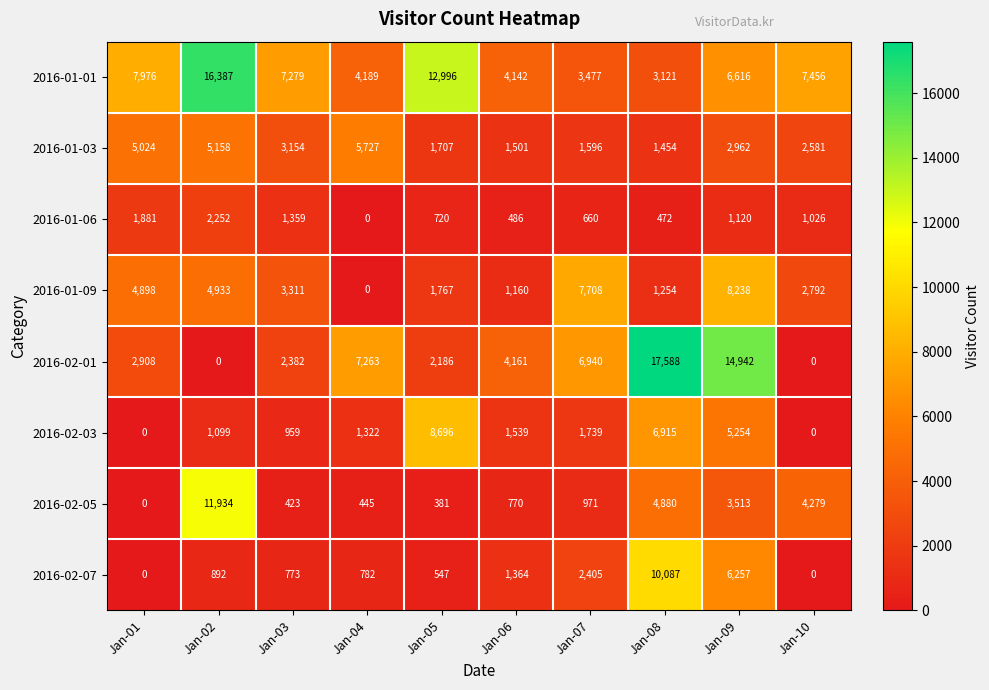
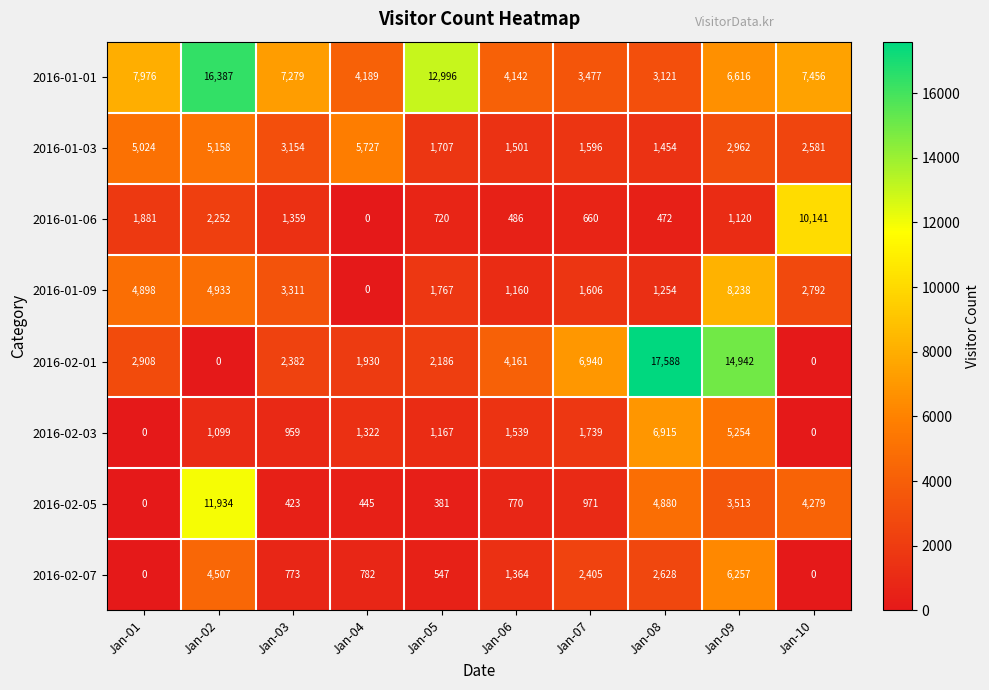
  {
    "2016-01-01": {
      "Jan-01": "7,976",
      "Jan-02": "16,387",
      "Jan-03": "7,279",
      "Jan-04": "4,189",
      "Jan-05": "12,996",
      "Jan-06": "4,142",
      "Jan-07": "3,477",
      "Jan-08": "3,121",
      "Jan-09": "6,616",
      "Jan-10": "7,456"
    },
    "2016-01-03": {
      "Jan-01": "5,024",
      "Jan-02": "5,158",
      "Jan-03": "3,154",
      "Jan-04": "5,727",
      "Jan-05": "1,707",
      "Jan-06": "1,501",
      "Jan-07": "1,596",
      "Jan-08": "1,454",
      "Jan-09": "2,962",
      "Jan-10": "2,581"
    },
    "2016-01-06": {
      "Jan-01": "1,881",
      "Jan-02": "2,252",
      "Jan-03": "1,359",
      "Jan-04": "0",
      "Jan-05": "720",
      "Jan-06": "486",
      "Jan-07": "660",
      "Jan-08": "472",
      "Jan-09": "1,120",
-     "Jan-10": "1,026"
+     "Jan-10": "10,141"
    },
    "2016-01-09": {
      "Jan-01": "4,898",
      "Jan-02": "4,933",
      "Jan-03": "3,311",
      "Jan-04": "0",
      "Jan-05": "1,767",
      "Jan-06": "1,160",
-     "Jan-07": "7,708",
+     "Jan-07": "1,606",
      "Jan-08": "1,254",
      "Jan-09": "8,238",
      "Jan-10": "2,792"
    },
    "2016-02-01": {
      "Jan-01": "2,908",
      "Jan-02": "0",
      "Jan-03": "2,382",
-     "Jan-04": "7,263",
+     "Jan-04": "1,930",
      "Jan-05": "2,186",
      "Jan-06": "4,161",
      "Jan-07": "6,940",
      "Jan-08": "17,588",
      "Jan-09": "14,942",
      "Jan-10": "0"
    },
    "2016-02-03": {
      "Jan-01": "0",
      "Jan-02": "1,099",
      "Jan-03": "959",
      "Jan-04": "1,322",
-     "Jan-05": "8,696",
+     "Jan-05": "1,167",
      "Jan-06": "1,539",
      "Jan-07": "1,739",
      "Jan-08": "6,915",
      "Jan-09": "5,254",
      "Jan-10": "0"
    },
    "2016-02-05": {
      "Jan-01": "0",
      "Jan-02": "11,934",
      "Jan-03": "423",
      "Jan-04": "445",
      "Jan-05": "381",
      "Jan-06": "770",
      "Jan-07": "971",
      "Jan-08": "4,880",
      "Jan-09": "3,513",
      "Jan-10": "4,279"
    },
    "2016-02-07": {
      "Jan-01": "0",
-     "Jan-02": "892",
+     "Jan-02": "4,507",
      "Jan-03": "773",
      "Jan-04": "782",
      "Jan-05": "547",
      "Jan-06": "1,364",
      "Jan-07": "2,405",
-     "Jan-08": "10,087",
+     "Jan-08": "2,628",
      "Jan-09": "6,257",
      "Jan-10": "0"
    }
  }
